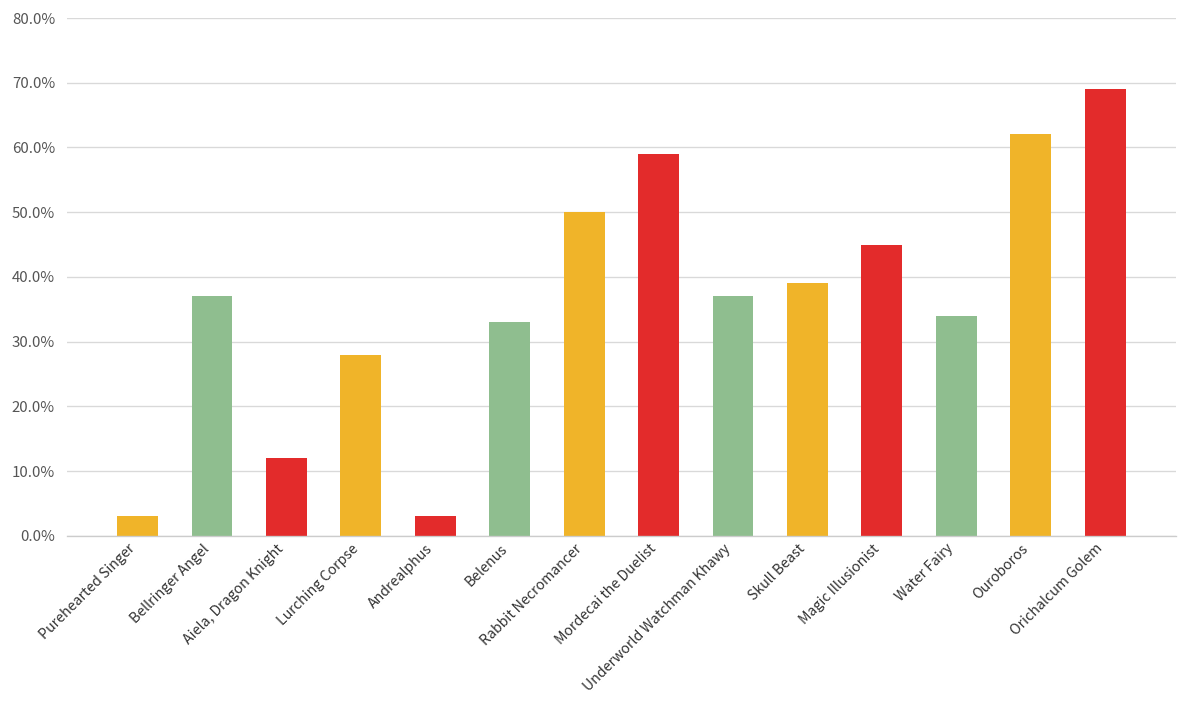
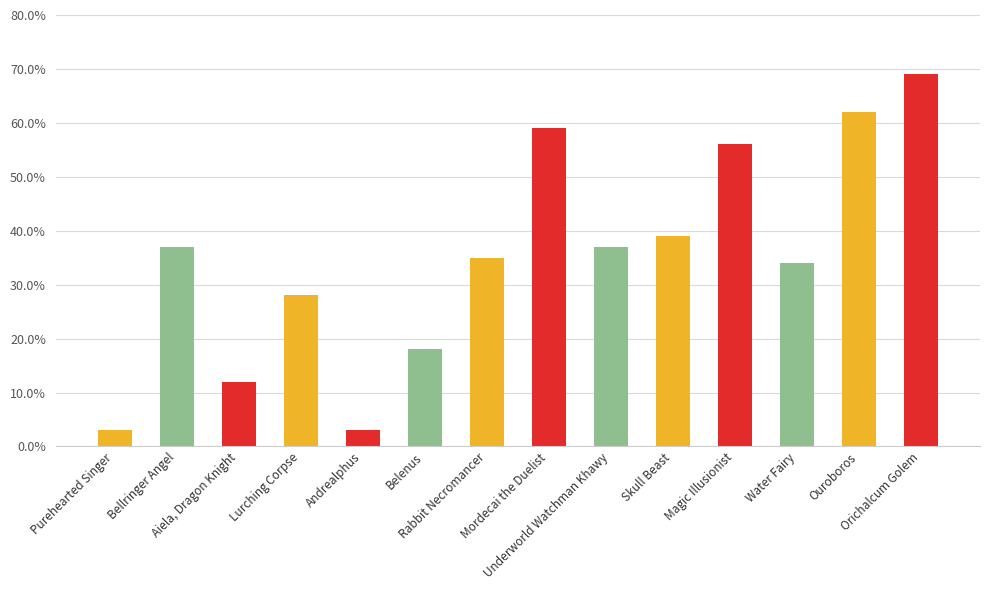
  {
    "Purehearted Singer": "3%",
    "Bellringer Angel": "37%",
    "Aiela, Dragon Knight": "12%",
    "Lurching Corpse": "28%",
    "Andrealphus": "3%",
-   "Belenus": "33%",
-   "Rabbit Necromancer": "50%",
+   "Belenus": "18%",
+   "Rabbit Necromancer": "35%",
    "Mordecai the Duelist": "59%",
    "Underworld Watchman Khawy": "37%",
    "Skull Beast": "39%",
-   "Magic Illusionist": "45%",
+   "Magic Illusionist": "56%",
    "Water Fairy": "34%",
    "Ouroboros": "62%",
    "Orichalcum Golem": "69%"
  }
